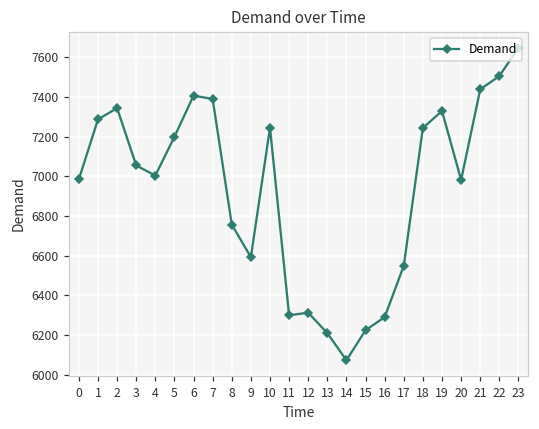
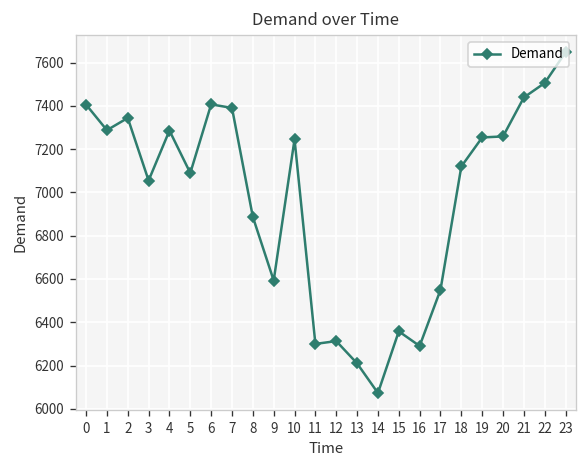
  {
-   "0": 6990,
+   "0": 7410,
    "1": 7290,
    "2": 7340,
    "3": 7060,
-   "4": 7000,
-   "5": 7200,
+   "4": 7290,
+   "5": 7090,
    "6": 7410,
    "7": 7390,
-   "8": 6760,
+   "8": 6890,
    "9": 6590,
    "10": 7250,
    "11": 6300,
    "12": 6310,
    "13": 6210,
    "14": 6070,
-   "15": 6220,
+   "15": 6360,
    "16": 6290,
    "17": 6550,
-   "18": 7240,
-   "19": 7330,
-   "20": 6980,
+   "18": 7120,
+   "19": 7250,
+   "20": 7260,
    "21": 7440,
    "22": 7510
  }
